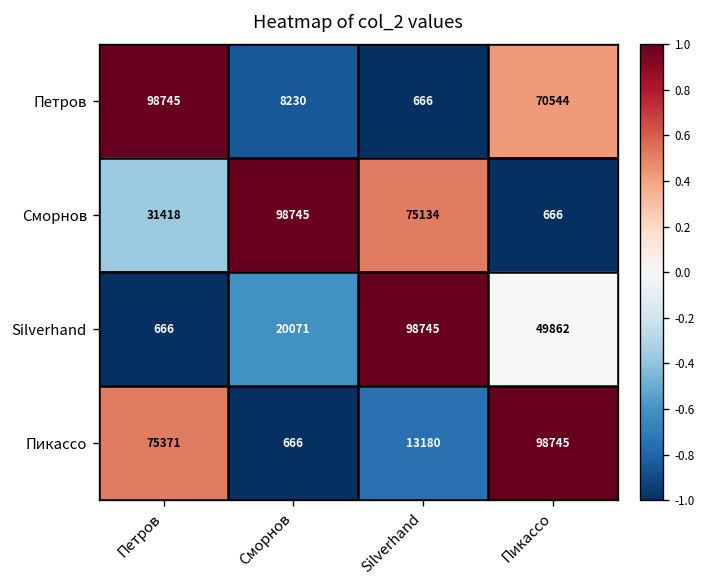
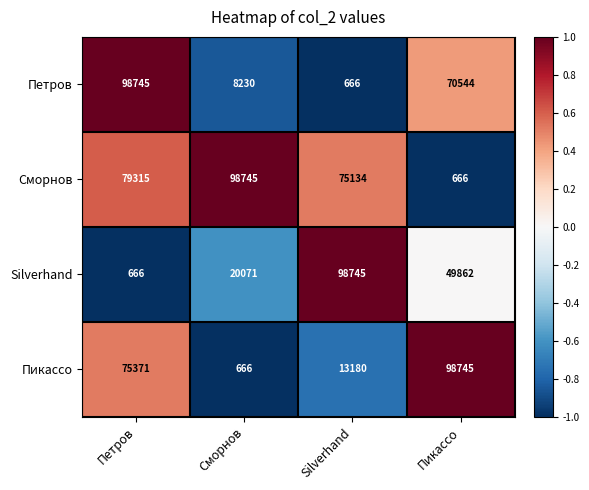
  {
    "Петров": {
      "Петров": 98745,
      "Сморнов": 8230,
      "Silverhand": 666,
      "Пикассо": 70544
    },
    "Сморнов": {
-     "Петров": 31418,
+     "Петров": 79315,
      "Сморнов": 98745,
      "Silverhand": 75134,
      "Пикассо": 666
    },
    "Silverhand": {
      "Петров": 666,
      "Сморнов": 20071,
      "Silverhand": 98745,
      "Пикассо": 49862
    },
    "Пикассо": {
      "Петров": 75371,
      "Сморнов": 666,
      "Silverhand": 13180,
      "Пикассо": 98745
    }
  }
